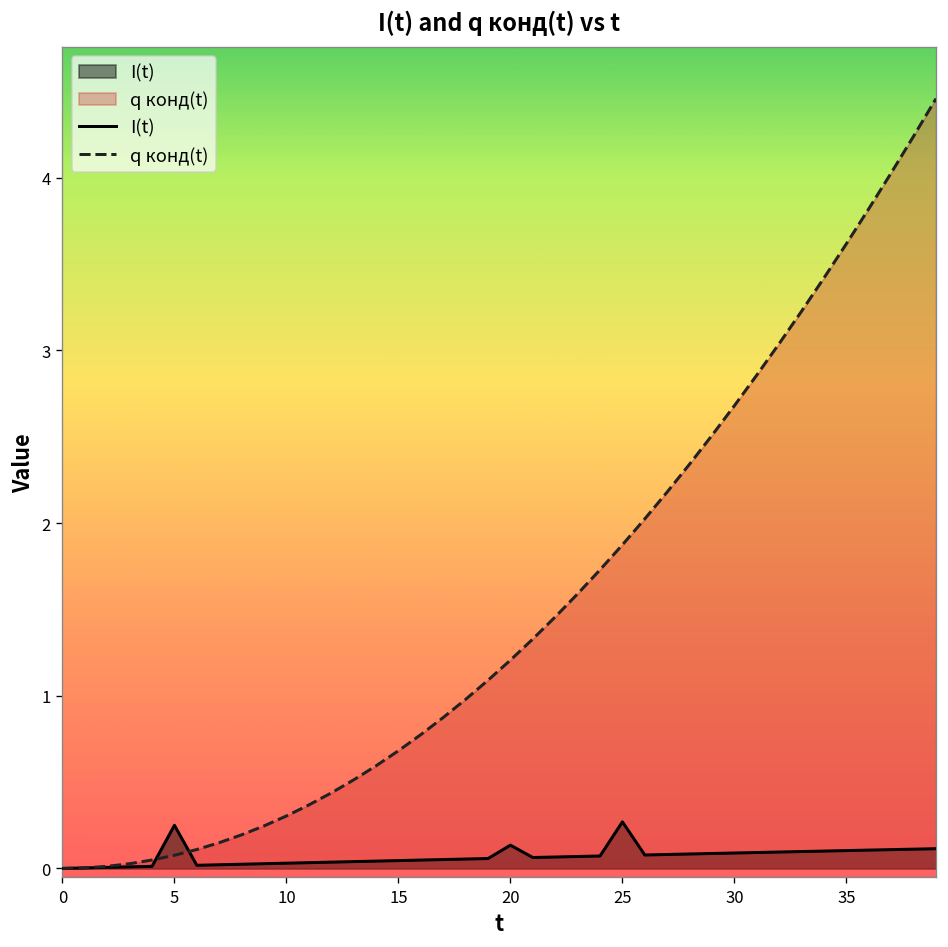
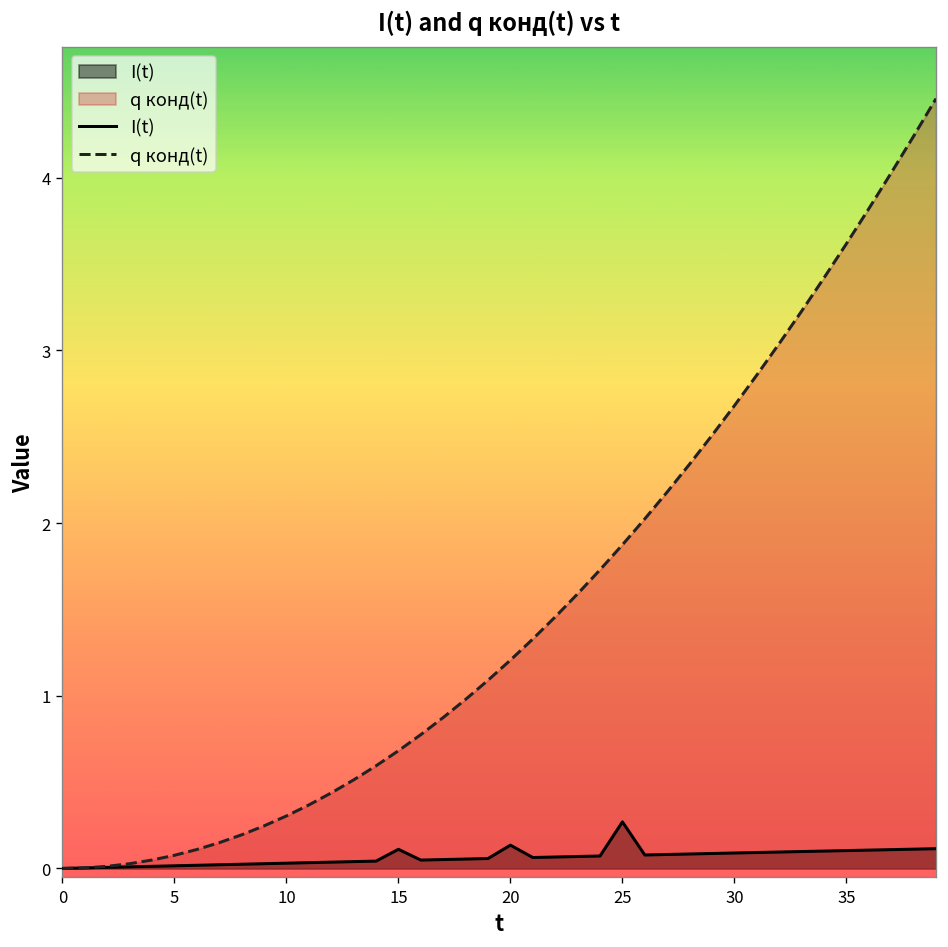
  {
    "I(t)": {
-     "5": 0.25,
+     "5": 0.02,
      "10": 0.03,
-     "15": 0.05,
+     "15": 0.11,
      "20": 0.13,
      "25": 0.27,
      "30": 0.09,
      "35": 0.10
    }
  }
